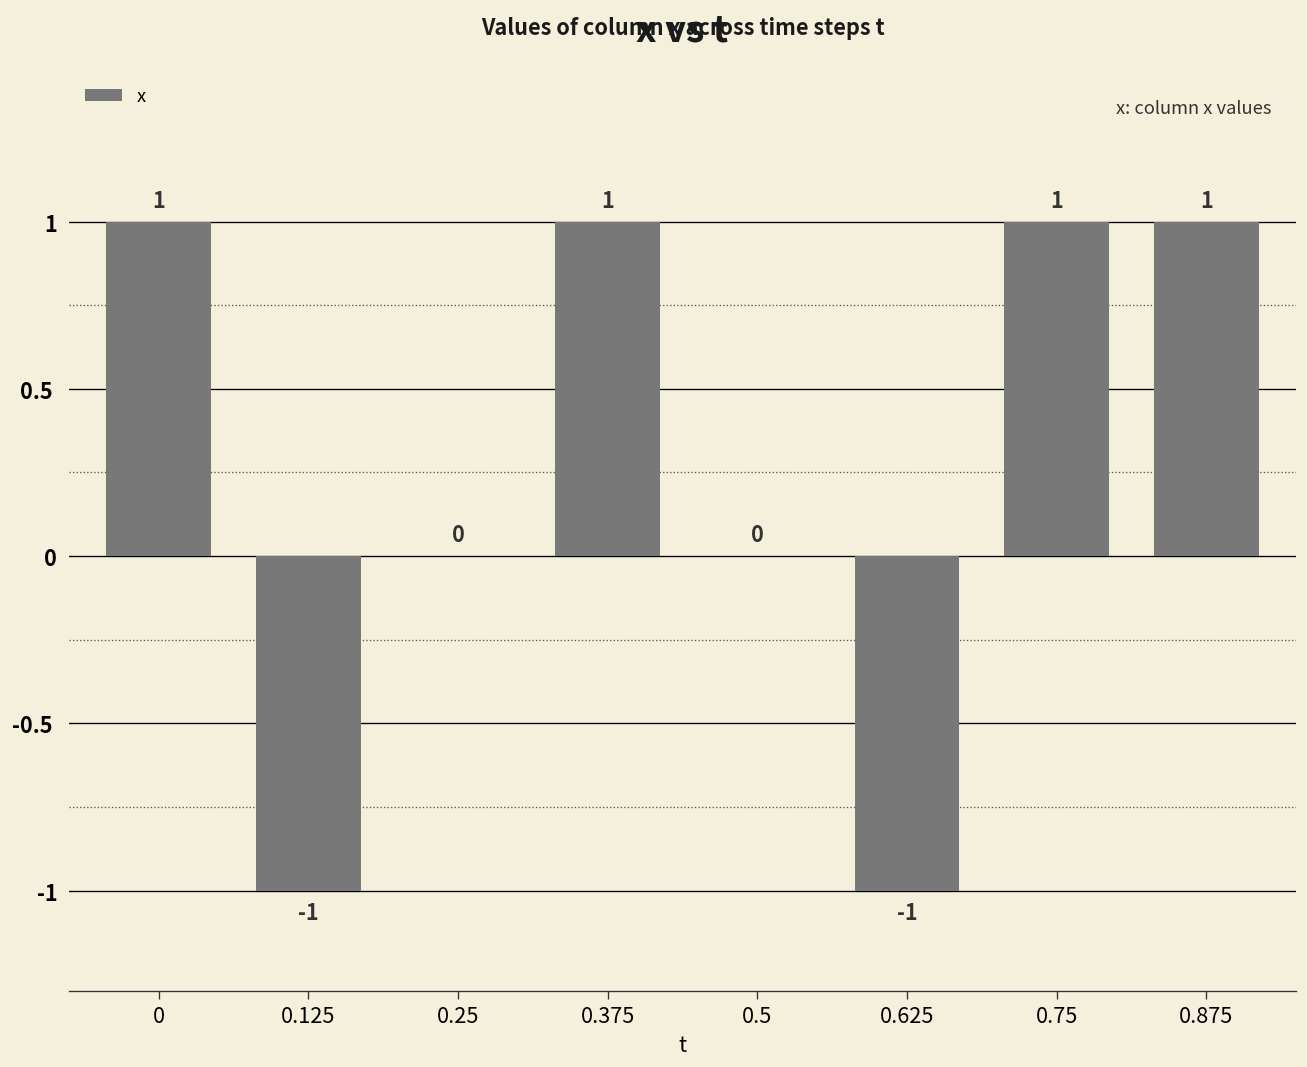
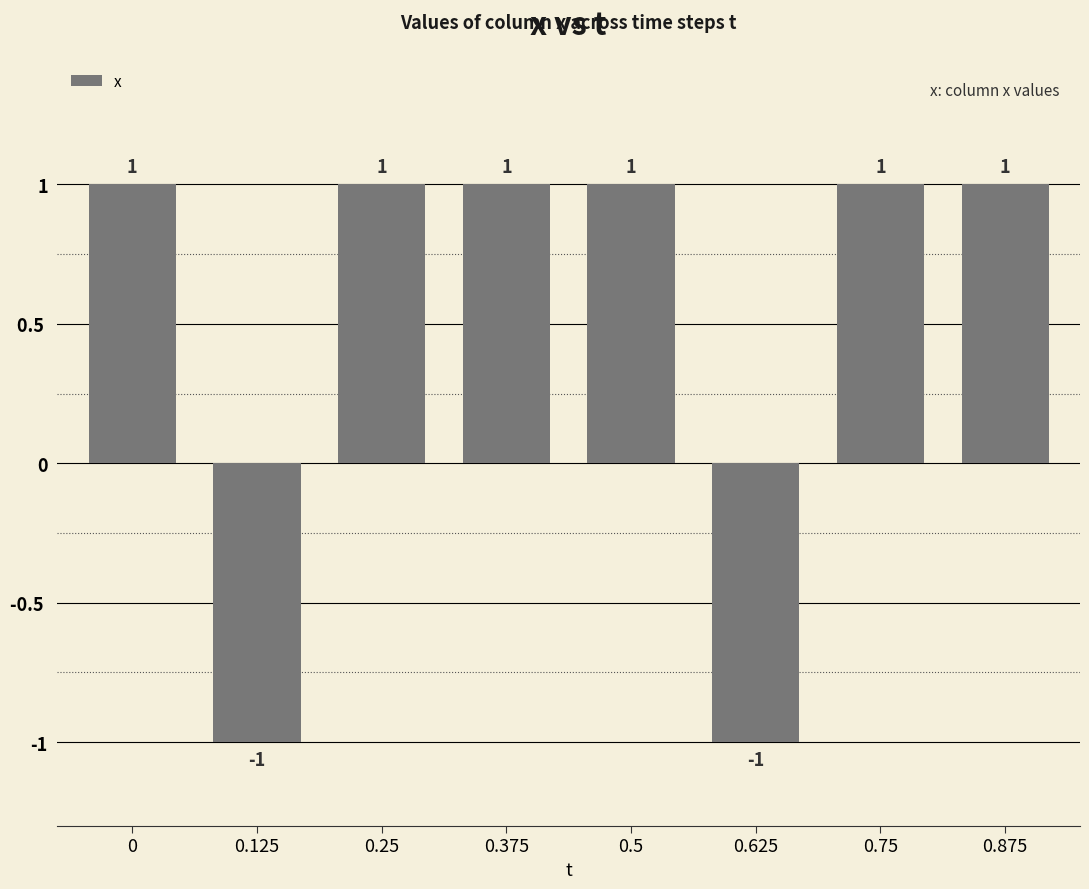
  {
    "0": 1,
    "0.125": -1,
-   "0.25": 0,
+   "0.25": 1,
    "0.375": 1,
-   "0.5": 0,
+   "0.5": 1,
    "0.625": -1,
    "0.75": 1,
    "0.875": 1
  }
